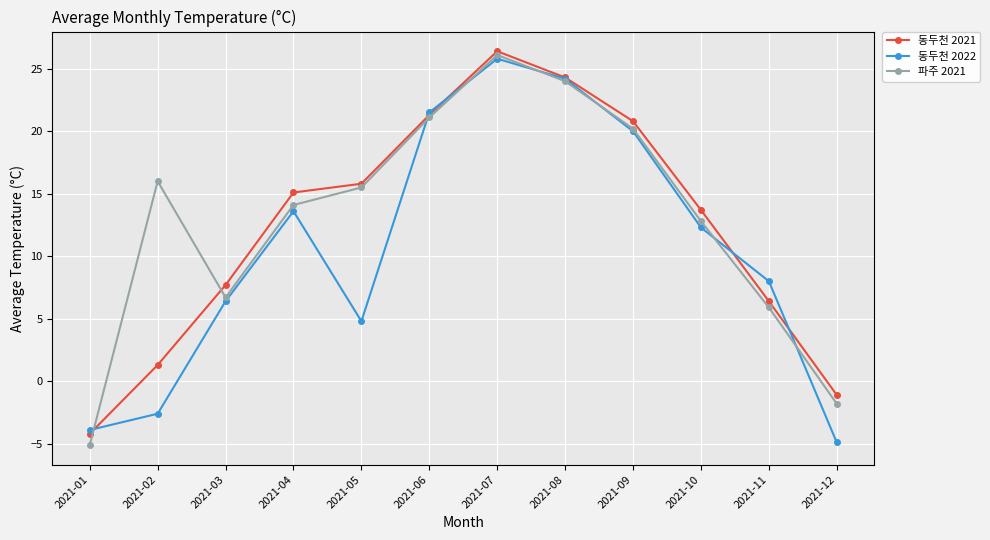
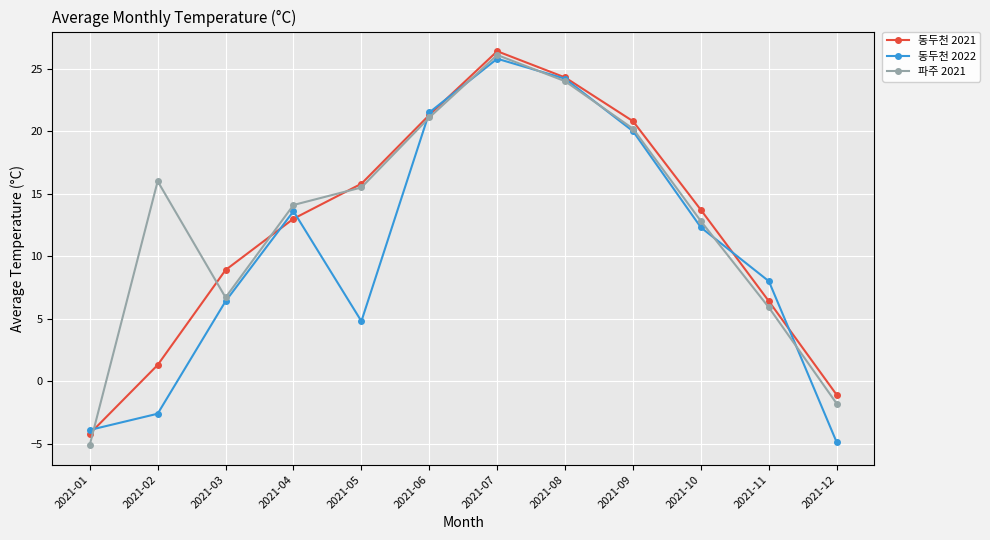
  {
    "동두천 2021": {
      "2021-01": -4.2,
      "2021-02": 1.3,
-     "2021-03": 7.7,
-     "2021-04": 15.1,
+     "2021-03": 8.9,
+     "2021-04": 13.0,
      "2021-05": 15.8,
      "2021-07": 26.4,
      "2021-09": 20.8,
      "2021-10": 13.7,
      "2021-11": 6.4,
      "2021-12": -1.1
    },
    "동두천 2022": {
      "2021-01": -3.9,
      "2021-02": -2.6,
      "2021-03": 6.4,
      "2021-04": 13.6,
      "2021-05": 4.8,
      "2021-07": 25.8,
      "2021-10": 12.3,
      "2021-11": 8.0,
      "2021-12": -4.9
    },
    "파주 2021": {
      "2021-01": -5.1,
      "2021-02": 16.0,
      "2021-03": 6.7,
      "2021-04": 14.1,
      "2021-05": 15.5,
      "2021-07": 26.1,
      "2021-10": 12.8,
      "2021-11": 5.9,
      "2021-12": -1.8
    }
  }
